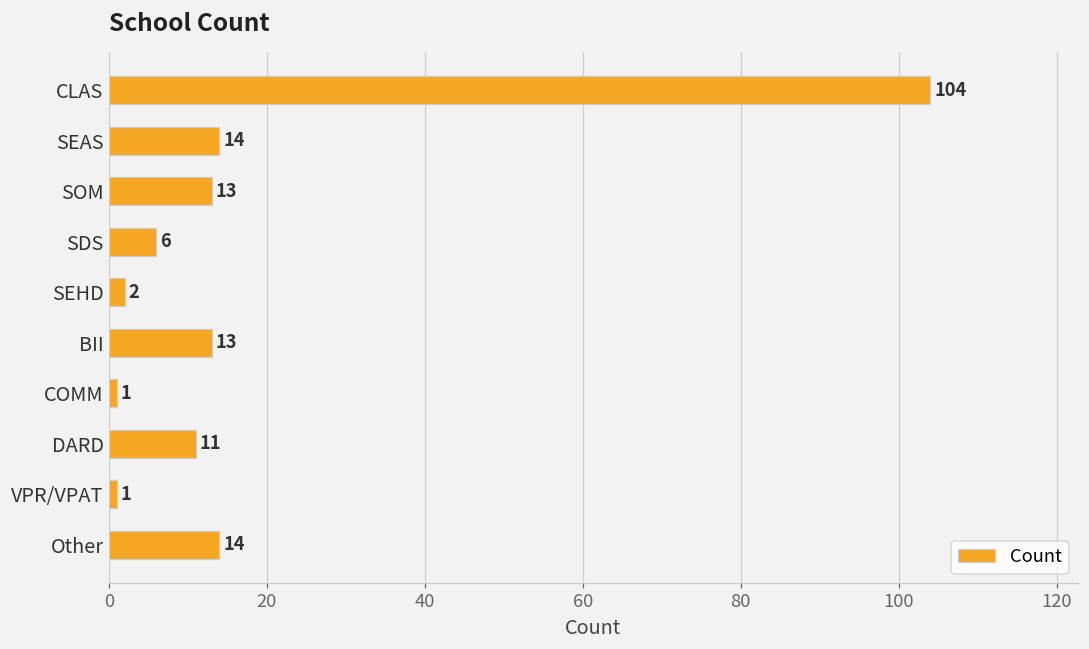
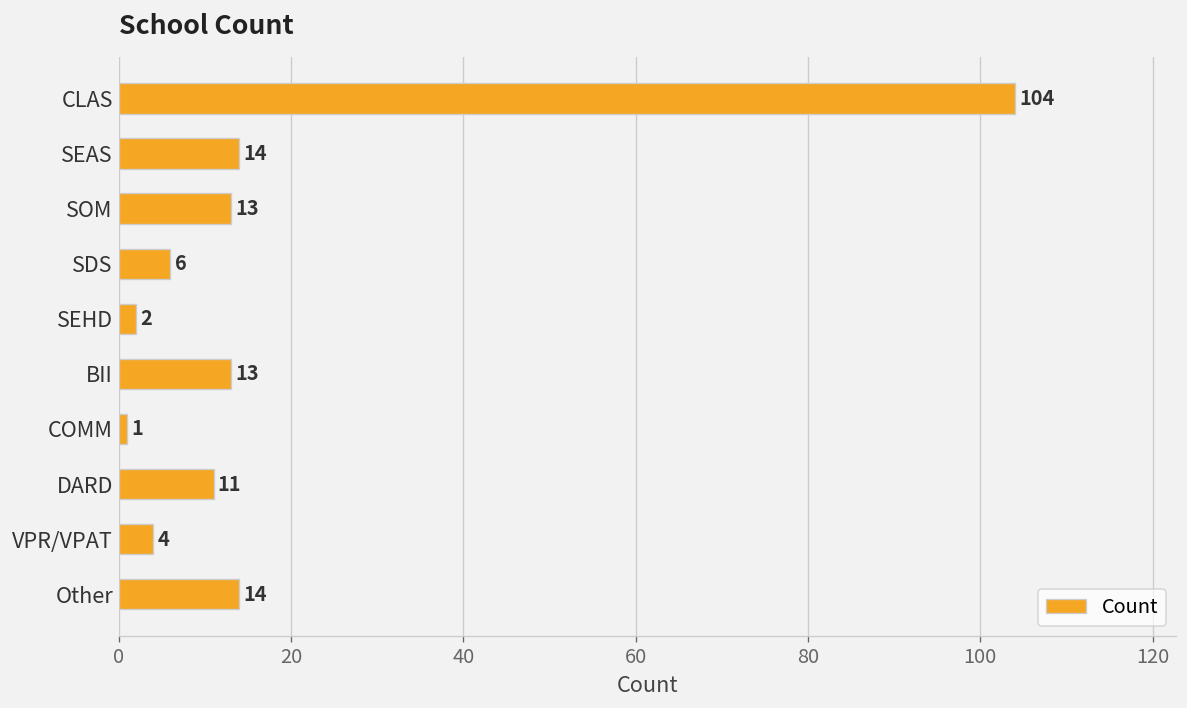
  {
    "CLAS": 104,
    "SEAS": 14,
    "SOM": 13,
    "SDS": 6,
    "SEHD": 2,
    "BII": 13,
    "COMM": 1,
    "DARD": 11,
-   "VPR/VPAT": 1,
+   "VPR/VPAT": 4,
    "Other": 14
  }
